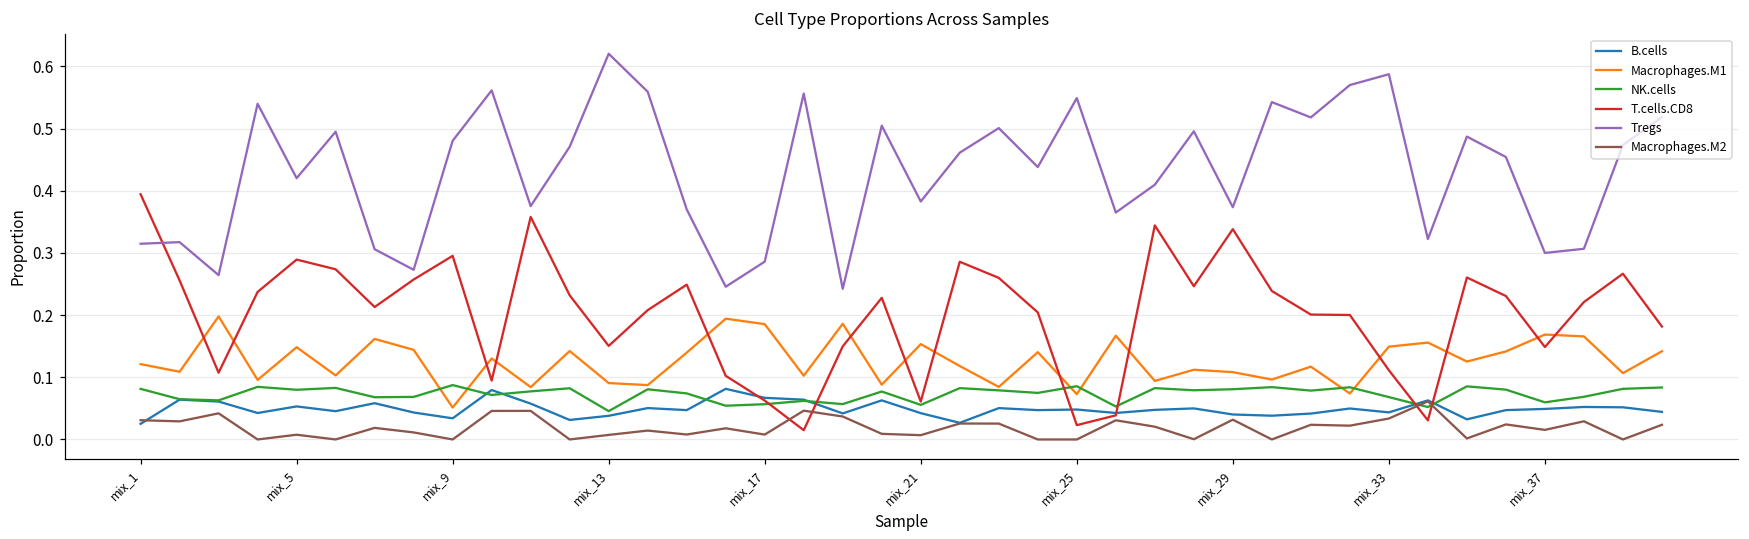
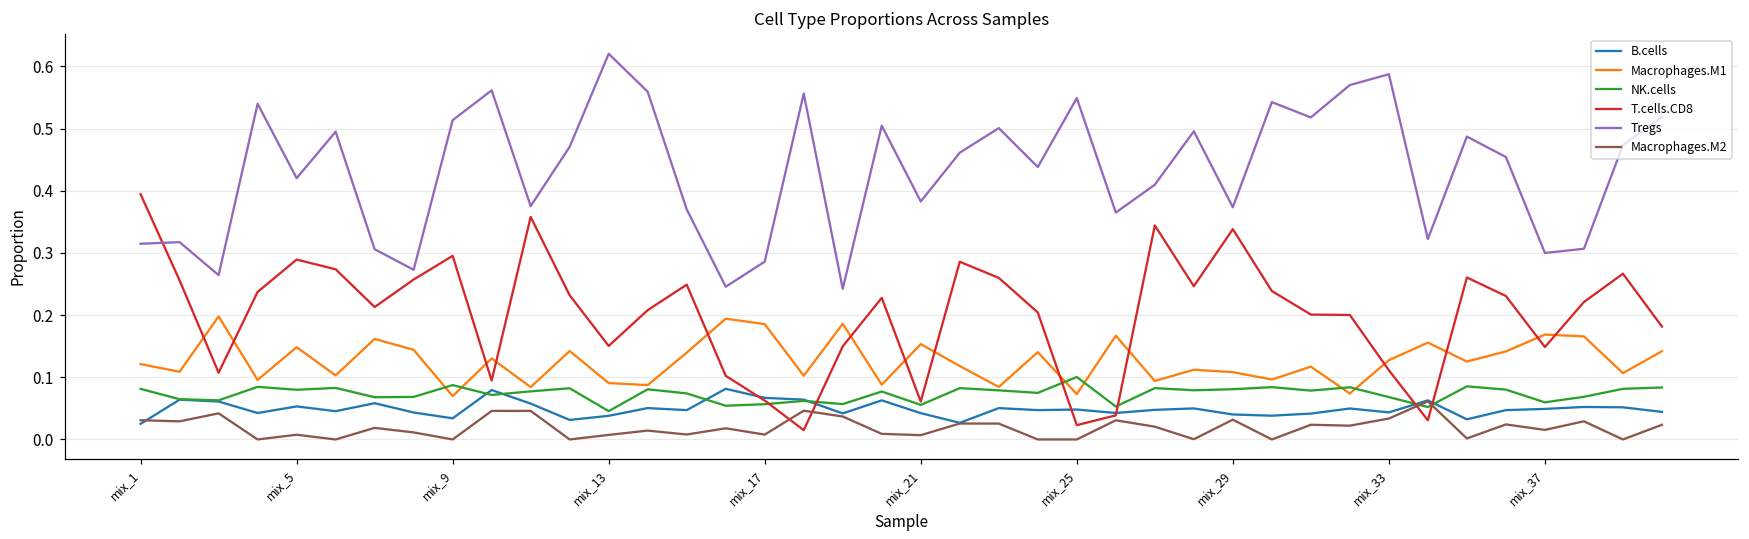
  {
    "B.cells": {
      "mix_1": 0.03,
      "mix_5": 0.05,
      "mix_9": 0.03,
      "mix_13": 0.04,
      "mix_21": 0.04,
      "mix_25": 0.05,
      "mix_29": 0.04,
      "mix_33": 0.04,
      "mix_37": 0.05
    },
    "Macrophages.M1": {
      "mix_1": 0.12,
      "mix_5": 0.15,
-     "mix_9": 0.05,
+     "mix_9": 0.07,
      "mix_13": 0.09,
      "mix_17": 0.19,
      "mix_21": 0.15,
      "mix_25": 0.07,
      "mix_29": 0.11,
-     "mix_33": 0.15,
+     "mix_33": 0.13,
      "mix_37": 0.17
    },
    "NK.cells": {
      "mix_1": 0.08,
      "mix_5": 0.08,
      "mix_9": 0.09,
      "mix_13": 0.05,
      "mix_17": 0.06,
      "mix_21": 0.06,
-     "mix_25": 0.09,
+     "mix_25": 0.10,
      "mix_29": 0.08,
      "mix_33": 0.07,
      "mix_37": 0.06
    },
    "T.cells.CD8": {
      "mix_1": 0.39,
      "mix_5": 0.29,
      "mix_9": 0.30,
      "mix_13": 0.15,
      "mix_21": 0.06,
      "mix_25": 0.02,
      "mix_29": 0.34,
      "mix_33": 0.11,
      "mix_37": 0.15
    },
    "Tregs": {
      "mix_1": 0.31,
      "mix_5": 0.42,
-     "mix_9": 0.48,
+     "mix_9": 0.51,
      "mix_13": 0.62,
      "mix_17": 0.29,
      "mix_21": 0.38,
      "mix_25": 0.55,
      "mix_29": 0.37,
      "mix_33": 0.59,
      "mix_37": 0.30
    },
    "Macrophages.M2": {
      "mix_1": 0.03,
      "mix_5": 0.01,
      "mix_9": 0.00,
      "mix_13": 0.01,
      "mix_17": 0.01,
      "mix_21": 0.01,
      "mix_25": 0.00,
      "mix_29": 0.03,
      "mix_33": 0.03,
      "mix_37": 0.02
    }
  }
